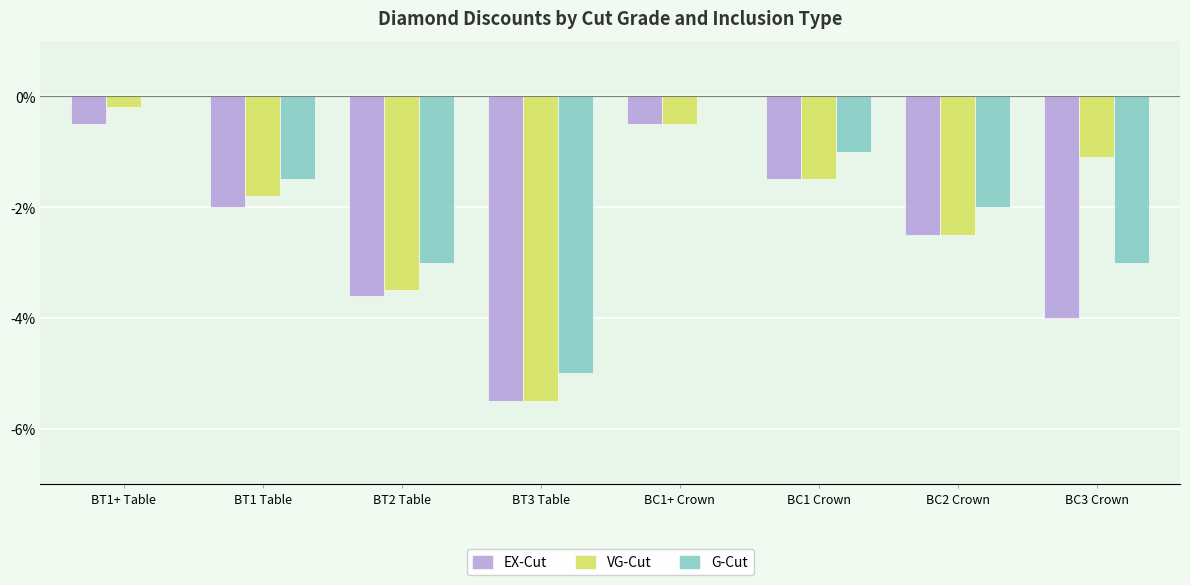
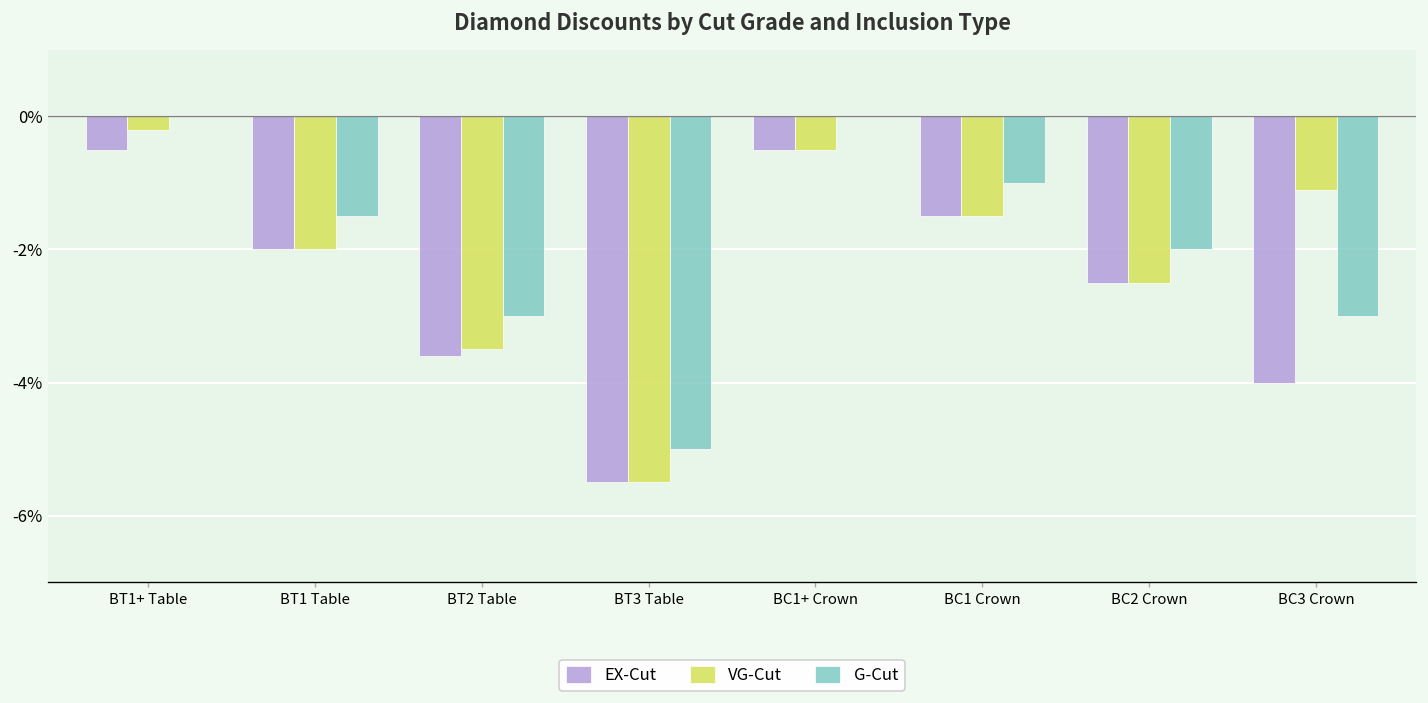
  {
    "EX-Cut": {
      "BT1+ Table": "-0.5%",
      "BT1 Table": "-2.0%",
      "BT2 Table": "-3.6%",
      "BT3 Table": "-5.5%",
      "BC1+ Crown": "-0.5%",
      "BC1 Crown": "-1.5%",
      "BC2 Crown": "-2.5%",
      "BC3 Crown": "-4.0%"
    },
    "VG-Cut": {
      "BT1+ Table": "-0.2%",
-     "BT1 Table": "-1.8%",
+     "BT1 Table": "-2.0%",
      "BT2 Table": "-3.5%",
      "BT3 Table": "-5.5%",
      "BC1+ Crown": "-0.5%",
      "BC1 Crown": "-1.5%",
      "BC2 Crown": "-2.5%",
      "BC3 Crown": "-1.1%"
    },
    "G-Cut": {
      "BT1+ Table": "0.0%",
      "BT1 Table": "-1.5%",
      "BT2 Table": "-3.0%",
      "BT3 Table": "-5.0%",
      "BC1+ Crown": "0.0%",
      "BC1 Crown": "-1.0%",
      "BC2 Crown": "-2.0%",
      "BC3 Crown": "-3.0%"
    }
  }
